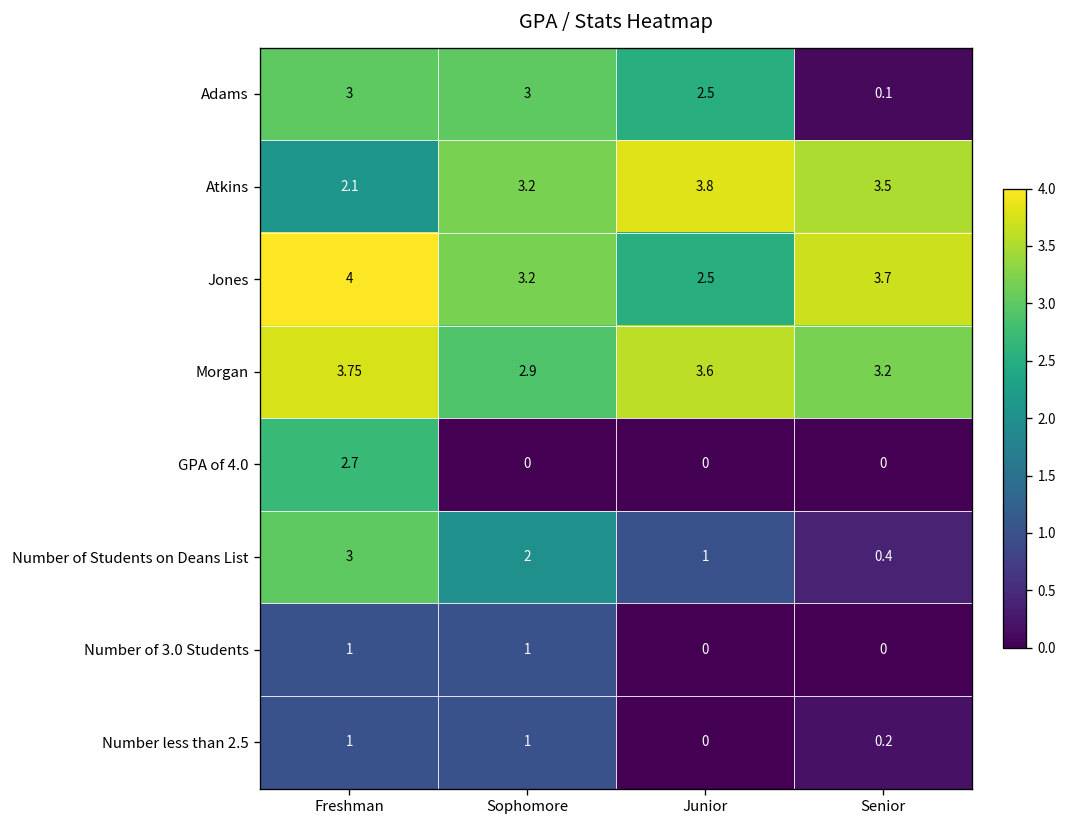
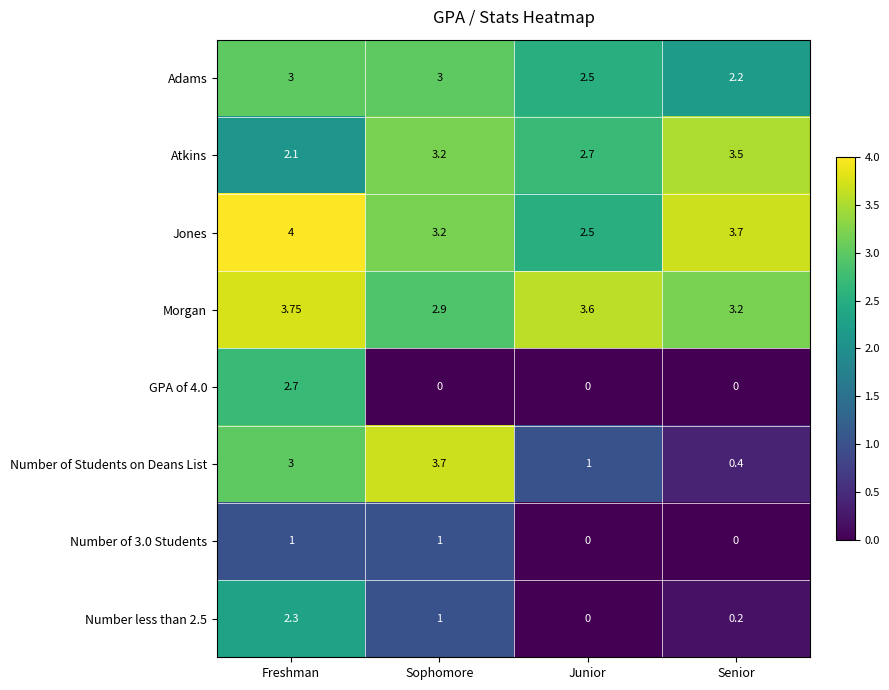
  {
    "Adams": {
      "Freshman": 3,
      "Sophomore": 3,
      "Junior": 2.5,
-     "Senior": 0.1
+     "Senior": 2.2
    },
    "Atkins": {
      "Freshman": 2.1,
      "Sophomore": 3.2,
-     "Junior": 3.8,
+     "Junior": 2.7,
      "Senior": 3.5
    },
    "Jones": {
      "Freshman": 4,
      "Sophomore": 3.2,
      "Junior": 2.5,
      "Senior": 3.7
    },
    "Morgan": {
      "Freshman": 3.75,
      "Sophomore": 2.9,
      "Junior": 3.6,
      "Senior": 3.2
    },
    "GPA of 4.0": {
      "Freshman": 2.7,
      "Sophomore": 0,
      "Junior": 0,
      "Senior": 0
    },
    "Number of Students on Deans List": {
      "Freshman": 3,
-     "Sophomore": 2,
+     "Sophomore": 3.7,
      "Junior": 1,
      "Senior": 0.4
    },
    "Number of 3.0 Students": {
      "Freshman": 1,
      "Sophomore": 1,
      "Junior": 0,
      "Senior": 0
    },
    "Number less than 2.5": {
-     "Freshman": 1,
+     "Freshman": 2.3,
      "Sophomore": 1,
      "Junior": 0,
      "Senior": 0.2
    }
  }
